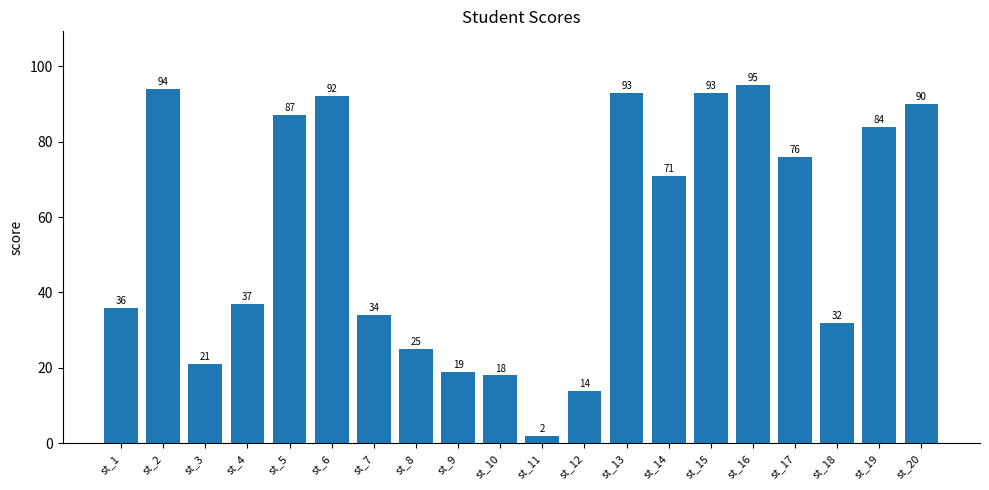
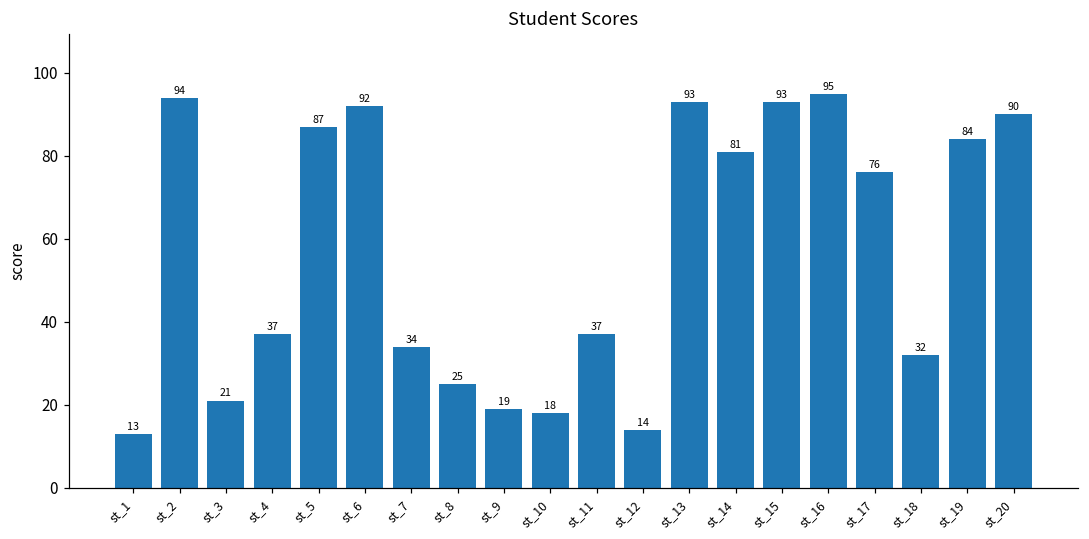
  {
-   "st_1": 36,
+   "st_1": 13,
    "st_2": 94,
    "st_3": 21,
    "st_4": 37,
    "st_5": 87,
    "st_6": 92,
    "st_7": 34,
    "st_8": 25,
    "st_9": 19,
    "st_10": 18,
-   "st_11": 2,
+   "st_11": 37,
    "st_12": 14,
    "st_13": 93,
-   "st_14": 71,
+   "st_14": 81,
    "st_15": 93,
    "st_16": 95,
    "st_17": 76,
    "st_18": 32,
    "st_19": 84,
    "st_20": 90
  }
